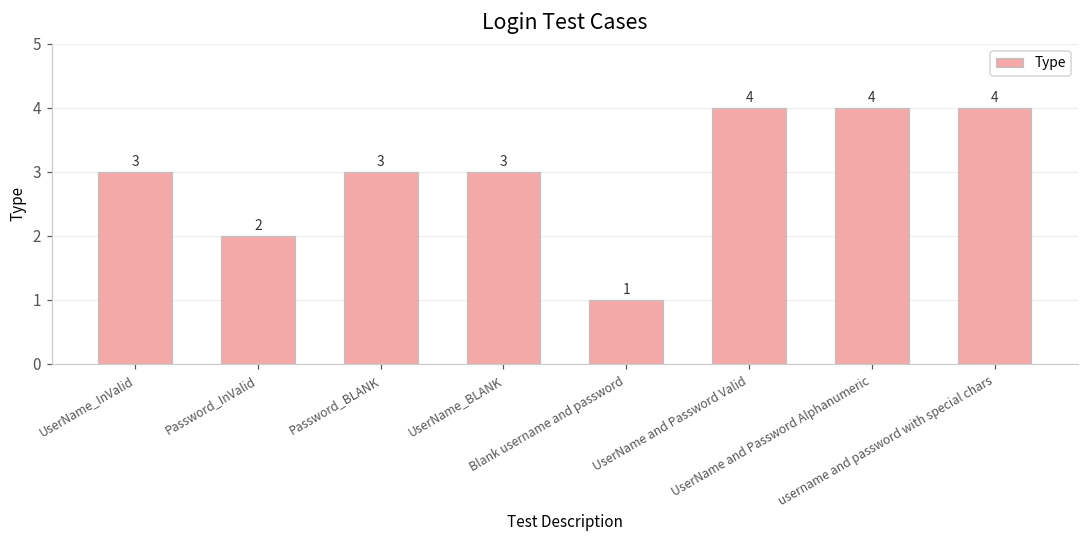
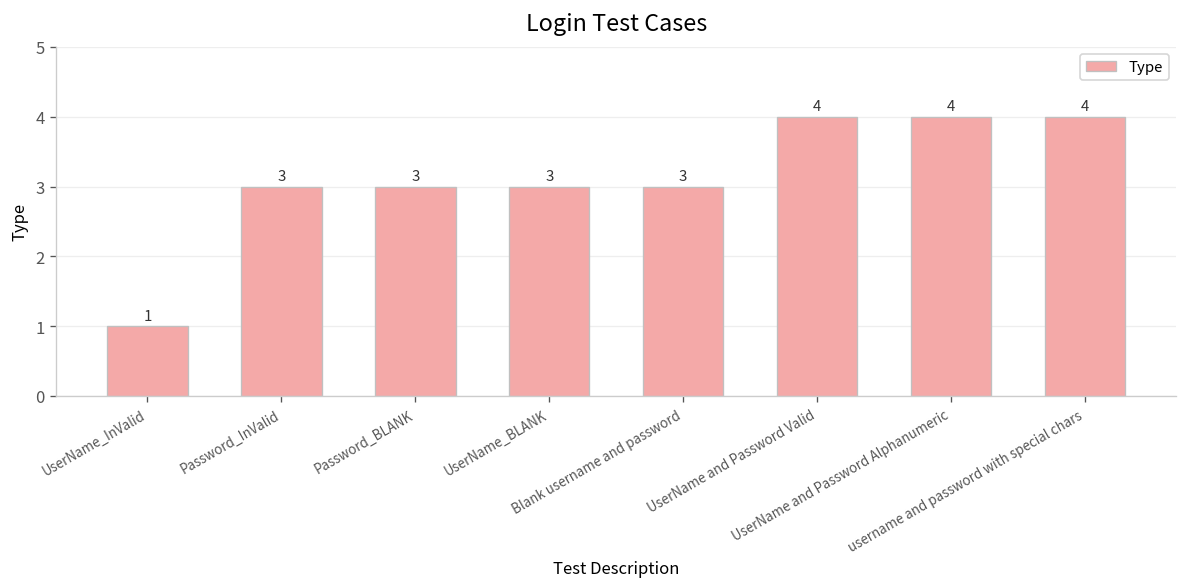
  {
-   "UserName_InValid": 3,
-   "Password_InValid": 2,
+   "UserName_InValid": 1,
+   "Password_InValid": 3,
    "Password_BLANK": 3,
    "UserName_BLANK": 3,
-   "Blank username and password": 1,
+   "Blank username and password": 3,
    "UserName and Password Valid": 4,
    "UserName and Password Alphanumeric": 4,
    "username and password with special chars": 4
  }
